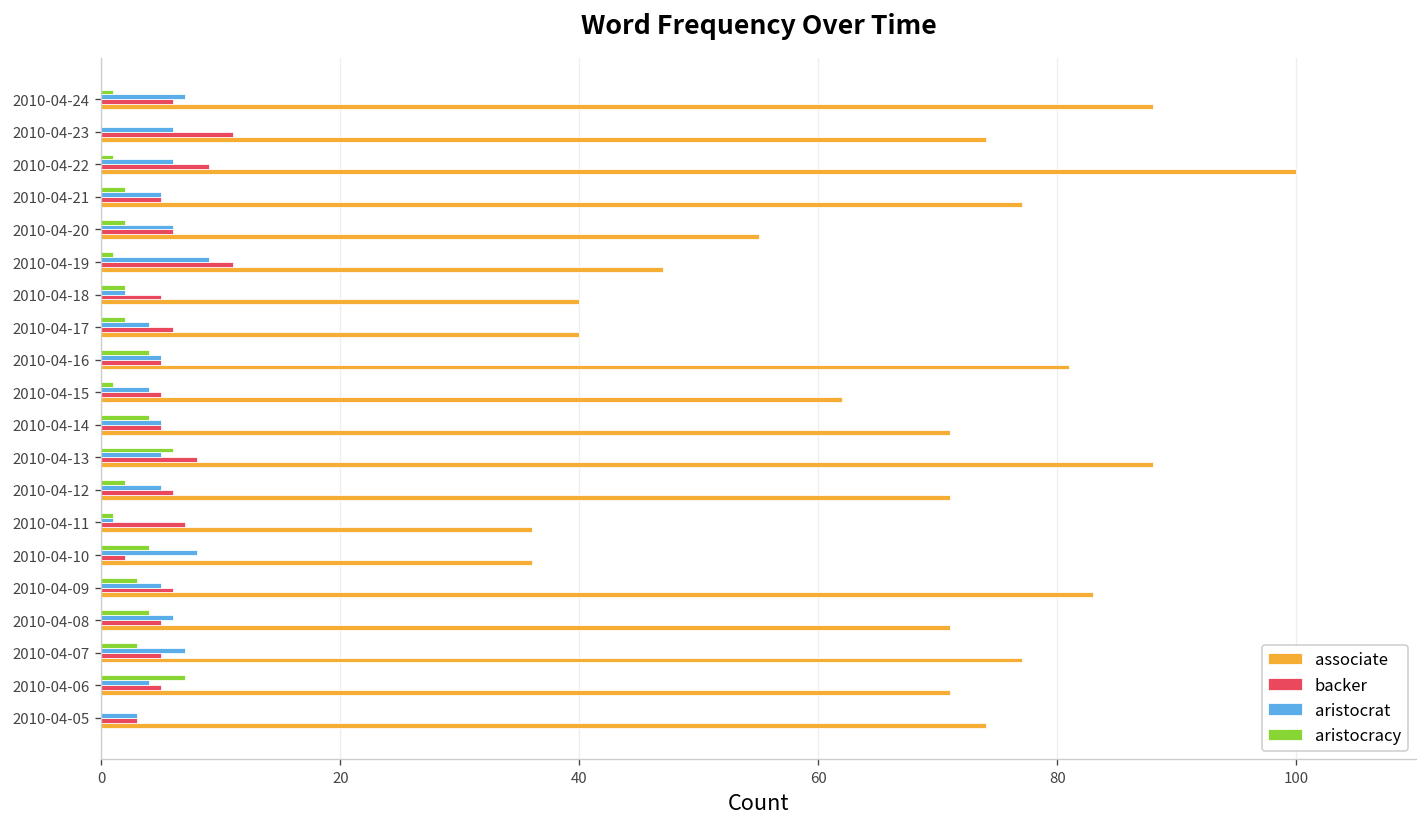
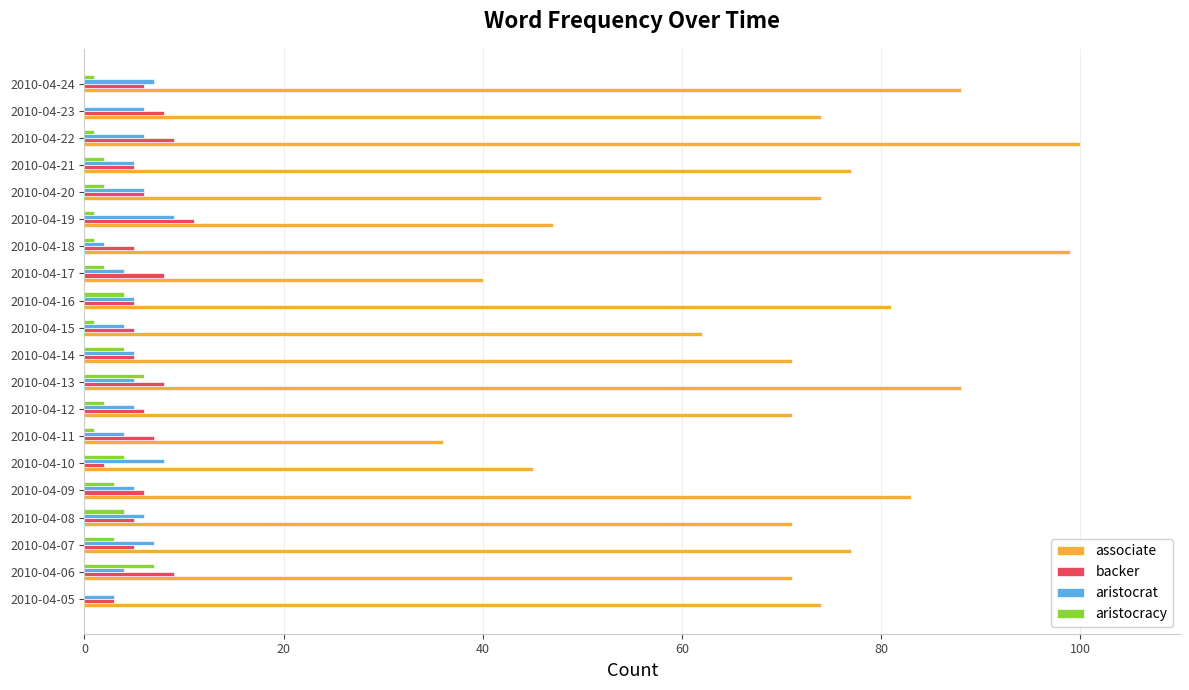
  {
    "associate": {
      "2010-04-24": 88,
      "2010-04-23": 74,
      "2010-04-22": 100,
      "2010-04-21": 77,
-     "2010-04-20": 55,
+     "2010-04-20": 74,
      "2010-04-19": 47,
-     "2010-04-18": 40,
+     "2010-04-18": 99,
      "2010-04-17": 40,
      "2010-04-16": 81,
      "2010-04-15": 62,
      "2010-04-14": 71,
      "2010-04-13": 88,
      "2010-04-12": 71,
      "2010-04-11": 36,
-     "2010-04-10": 36,
+     "2010-04-10": 45,
      "2010-04-09": 83,
      "2010-04-08": 71,
      "2010-04-07": 77,
      "2010-04-06": 71,
      "2010-04-05": 74
    },
    "backer": {
      "2010-04-24": 6,
-     "2010-04-23": 11,
+     "2010-04-23": 8,
      "2010-04-22": 9,
      "2010-04-21": 5,
      "2010-04-20": 6,
      "2010-04-19": 11,
      "2010-04-18": 5,
-     "2010-04-17": 6,
+     "2010-04-17": 8,
      "2010-04-16": 5,
      "2010-04-15": 5,
      "2010-04-14": 5,
      "2010-04-13": 8,
      "2010-04-12": 6,
      "2010-04-11": 7,
      "2010-04-10": 2,
      "2010-04-09": 6,
      "2010-04-08": 5,
      "2010-04-07": 5,
-     "2010-04-06": 5,
+     "2010-04-06": 9,
      "2010-04-05": 3
    },
    "aristocrat": {
      "2010-04-24": 7,
      "2010-04-23": 6,
      "2010-04-22": 6,
      "2010-04-21": 5,
      "2010-04-20": 6,
      "2010-04-19": 9,
      "2010-04-18": 2,
      "2010-04-17": 4,
      "2010-04-16": 5,
      "2010-04-15": 4,
      "2010-04-14": 5,
      "2010-04-13": 5,
      "2010-04-12": 5,
-     "2010-04-11": 1,
+     "2010-04-11": 4,
      "2010-04-10": 8,
      "2010-04-09": 5,
      "2010-04-08": 6,
      "2010-04-07": 7,
      "2010-04-06": 4,
      "2010-04-05": 3
    },
    "aristocracy": {
      "2010-04-24": 1,
      "2010-04-23": 0,
      "2010-04-22": 1,
      "2010-04-21": 2,
      "2010-04-20": 2,
      "2010-04-19": 1,
-     "2010-04-18": 2,
+     "2010-04-18": 1,
      "2010-04-17": 2,
      "2010-04-16": 4,
      "2010-04-15": 1,
      "2010-04-14": 4,
      "2010-04-13": 6,
      "2010-04-12": 2,
      "2010-04-11": 1,
      "2010-04-10": 4,
      "2010-04-09": 3,
      "2010-04-08": 4,
      "2010-04-07": 3,
      "2010-04-06": 7,
      "2010-04-05": 0
    }
  }
